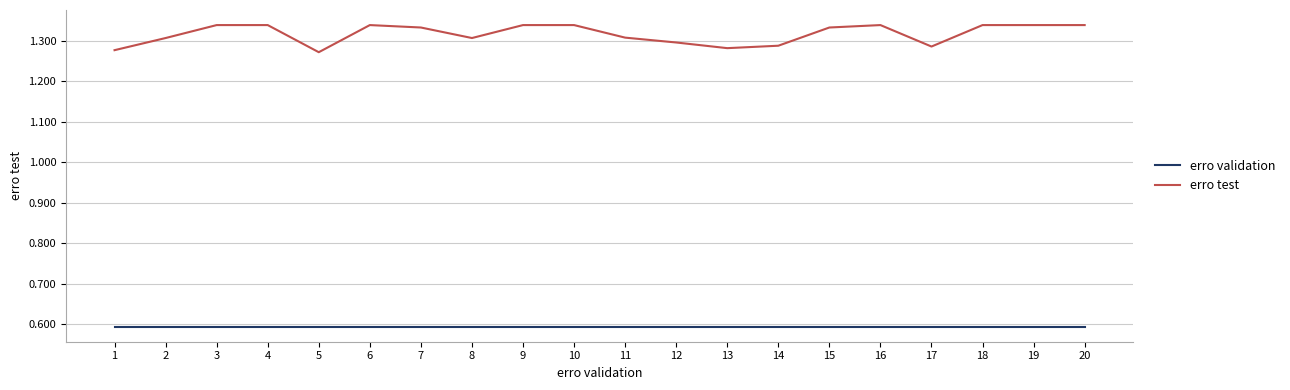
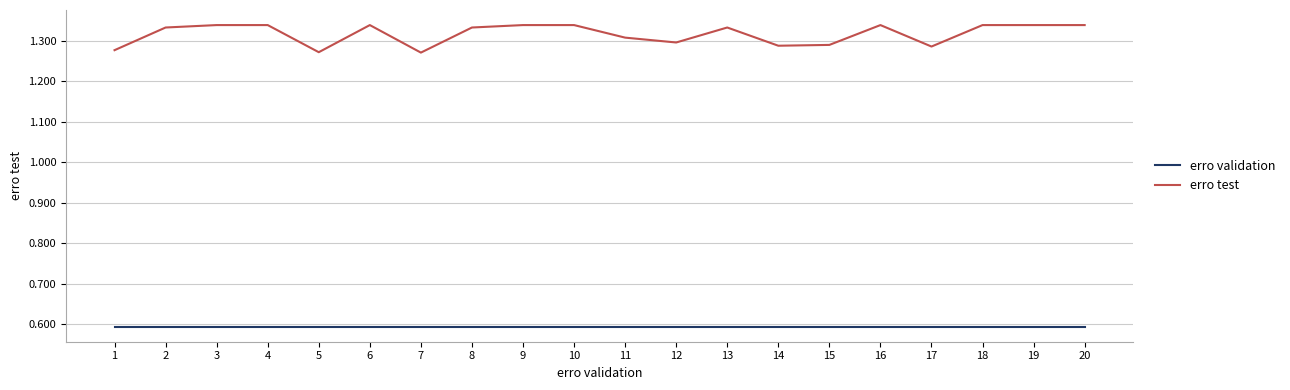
  {
    "erro validation": {
      "1": 0.59,
      "2": 0.59,
      "3": 0.59,
      "4": 0.59,
      "5": 0.59,
      "6": 0.59,
      "7": 0.59,
      "8": 0.59,
      "9": 0.59,
      "10": 0.59,
      "11": 0.59,
      "12": 0.59,
      "13": 0.59,
      "14": 0.59,
      "15": 0.59,
      "16": 0.59,
      "17": 0.59,
      "18": 0.59,
      "19": 0.59,
      "20": 0.59
    },
    "erro test": {
      "1": 1.28,
-     "2": 1.31,
+     "2": 1.33,
      "3": 1.34,
      "4": 1.34,
      "5": 1.27,
      "6": 1.34,
-     "7": 1.33,
-     "8": 1.31,
+     "7": 1.27,
+     "8": 1.33,
      "9": 1.34,
      "10": 1.34,
      "11": 1.31,
      "12": 1.30,
-     "13": 1.28,
+     "13": 1.33,
      "14": 1.29,
-     "15": 1.33,
+     "15": 1.29,
      "16": 1.34,
      "17": 1.29,
      "18": 1.34,
      "19": 1.34,
      "20": 1.34
    }
  }
